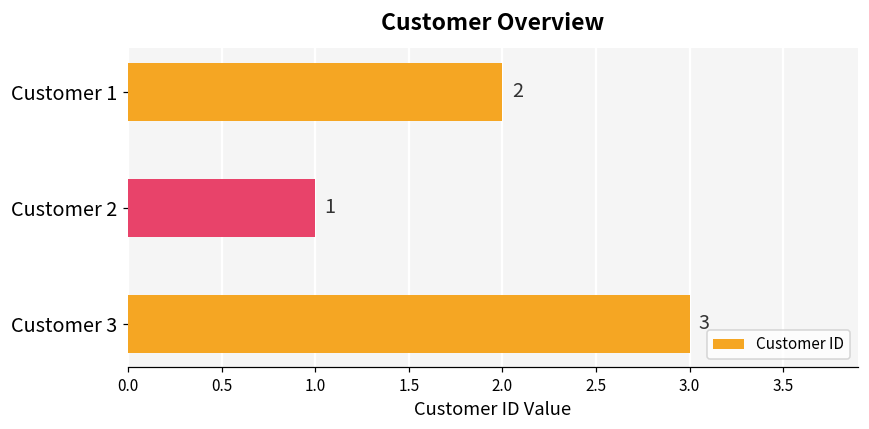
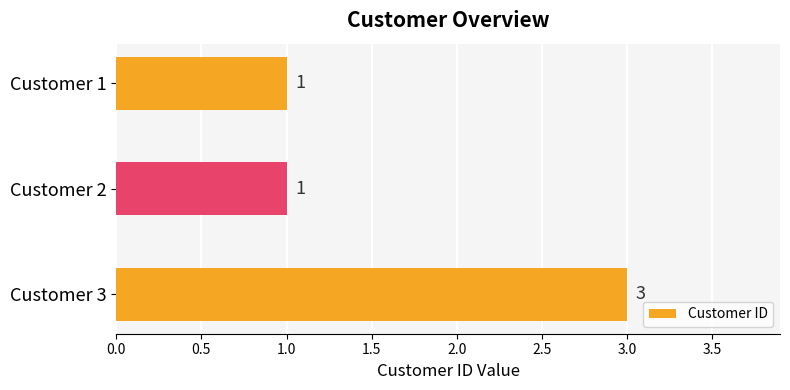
  {
-   "Customer 1": 2,
+   "Customer 1": 1,
    "Customer 2": 1
  }
